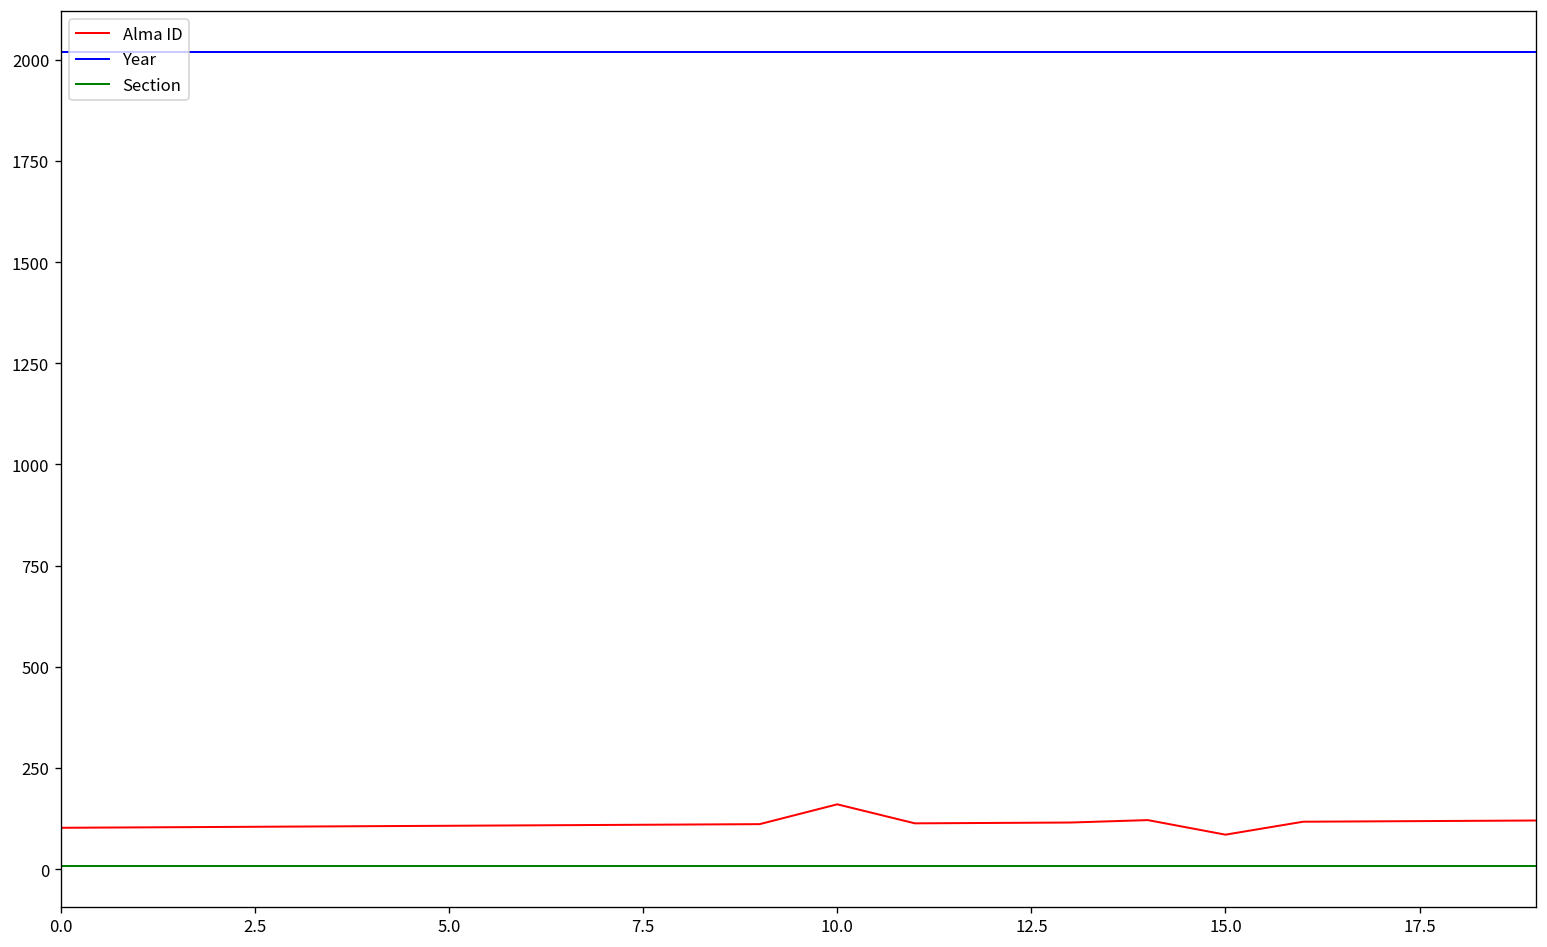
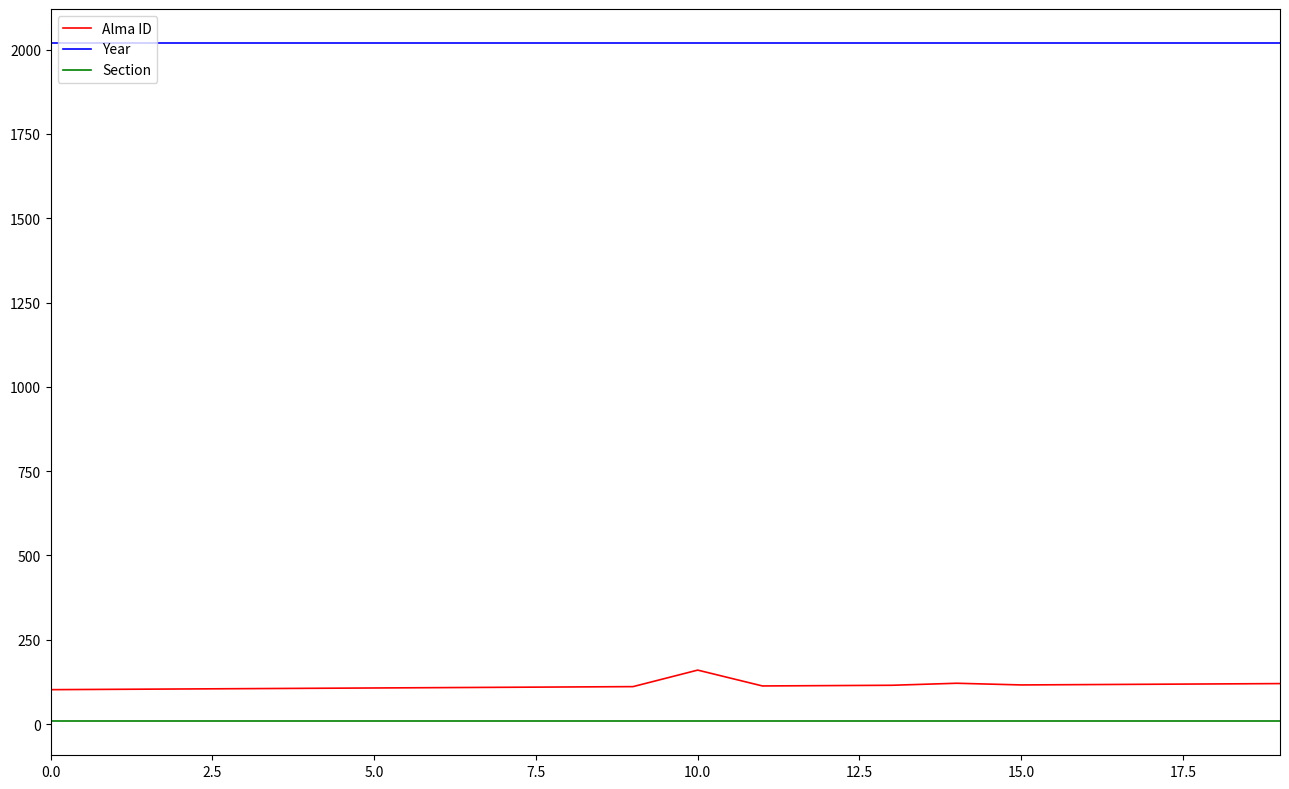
  {
    "Alma ID": {
      "0.0": 100,
      "5.0": 110,
      "10.0": 160,
-     "15.0": 90
+     "15.0": 120
    },
    "Year": {
      "0.0": 2020,
      "5.0": 2020,
      "10.0": 2020,
      "15.0": 2020
    },
    "Section": {
      "0.0": 10,
      "5.0": 10,
      "10.0": 10,
      "15.0": 10
    }
  }
